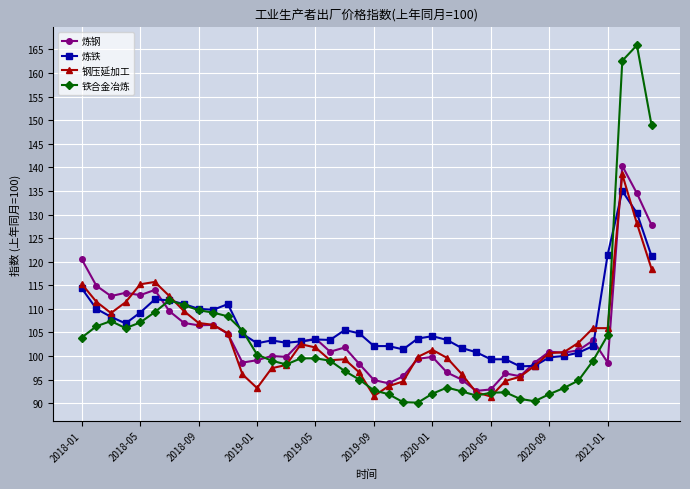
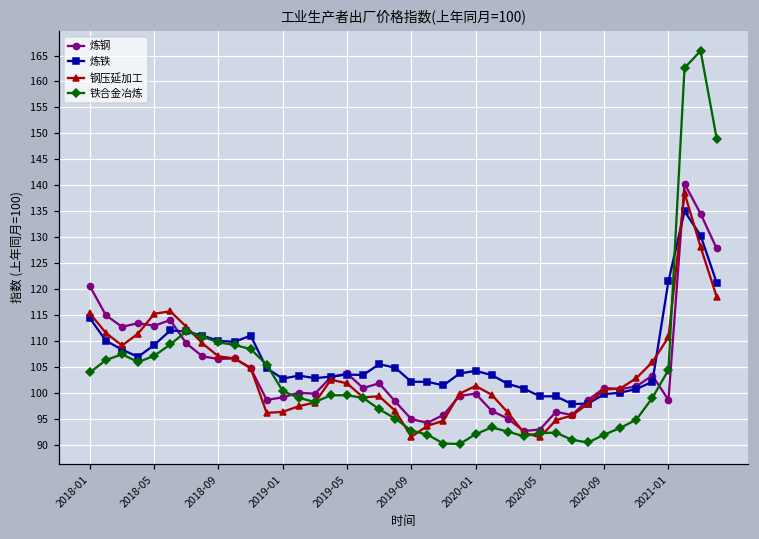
  {
    "炼钢": {
      "2018-01": 121,
      "2018-05": 113,
      "2019-01": 99,
      "2019-09": 95,
      "2020-01": 100,
      "2020-05": 93,
      "2021-01": 99
    },
    "炼铁": {
      "2018-01": 114,
      "2018-05": 109,
      "2019-01": 103,
      "2019-09": 102,
      "2020-01": 104,
      "2020-05": 99,
      "2020-09": 100,
      "2021-01": 122
    },
    "钢压延加工": {
      "2018-01": 115,
      "2018-05": 115,
-     "2019-01": 93,
+     "2019-01": 96,
      "2019-05": 102,
      "2019-09": 92,
      "2020-01": 101,
      "2020-05": 91,
-     "2021-01": 106
+     "2021-01": 111
    },
    "铁合金冶炼": {
      "2018-01": 104,
      "2018-05": 107,
      "2019-01": 100,
      "2019-05": 100,
      "2019-09": 93,
      "2020-01": 92,
      "2020-05": 92,
      "2020-09": 92,
      "2021-01": 104
    }
  }
